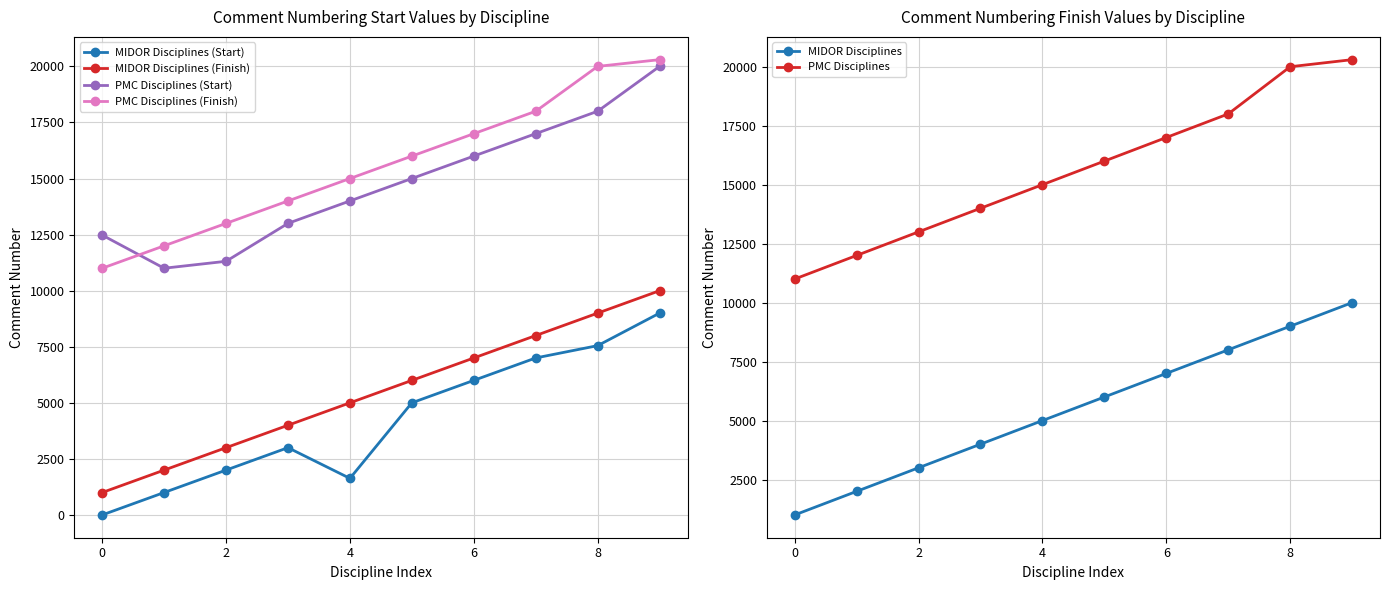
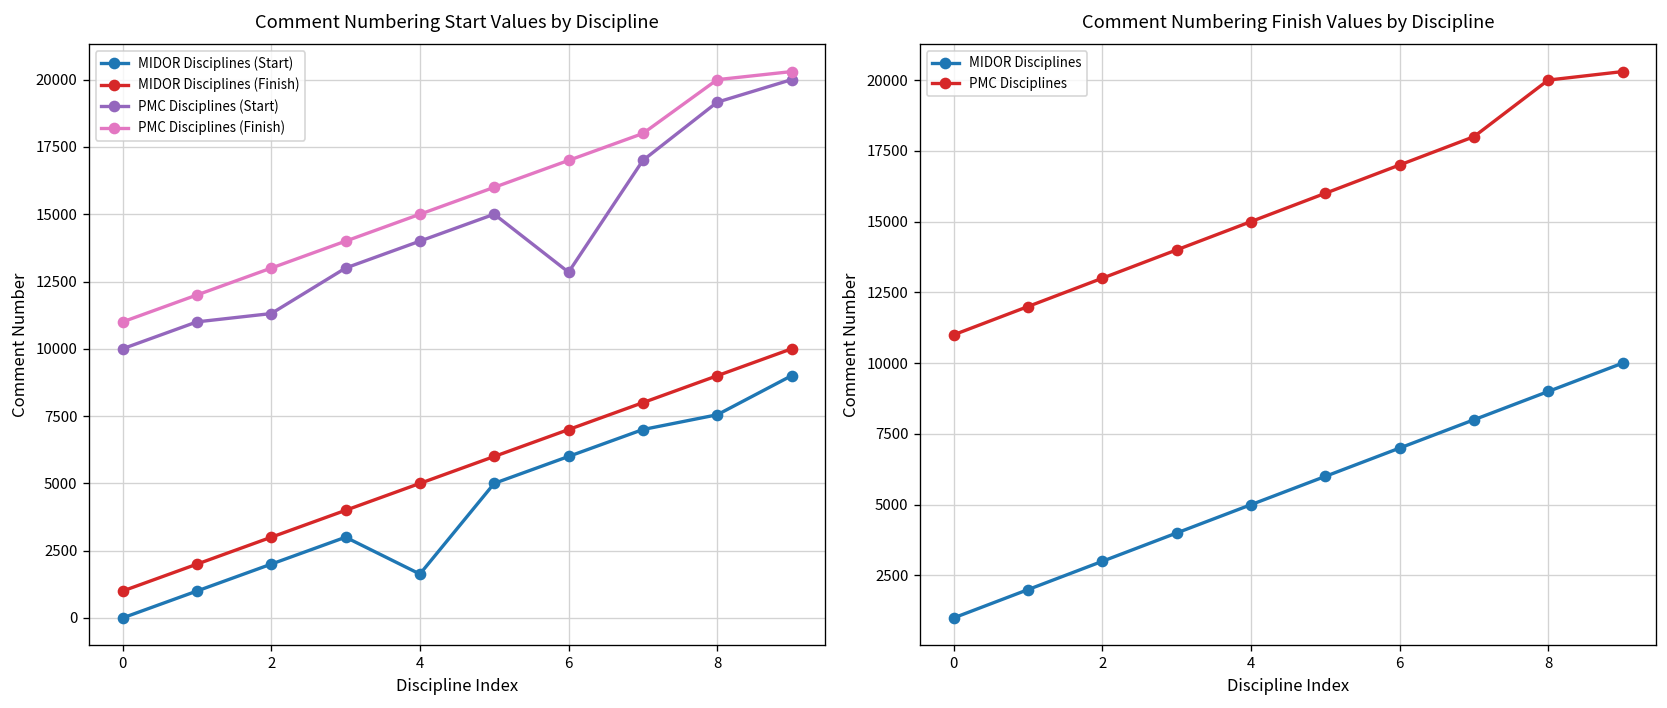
  {
    "Comment Numbering Start Values by Discipline": {
      "MIDOR Disciplines (Start)": {
        "0": 0,
        "2": 2000,
        "4": 1600,
        "6": 6000,
        "8": 7600
      },
      "MIDOR Disciplines (Finish)": {
        "0": 1000,
        "2": 3000,
        "4": 5000,
        "6": 7000,
        "8": 9000
      },
      "PMC Disciplines (Start)": {
-       "0": 12500,
+       "0": 10000,
        "2": 11300,
        "4": 14000,
-       "6": 16000,
-       "8": 18000
+       "6": 12800,
+       "8": 19200
      },
      "PMC Disciplines (Finish)": {
        "0": 11000,
        "2": 13000,
        "4": 15000,
        "6": 17000,
        "8": 20000
      }
    },
    "Comment Numbering Finish Values by Discipline": {
      "MIDOR Disciplines": {
        "0": 1000,
        "2": 3000,
        "4": 5000,
        "6": 7000,
        "8": 9000
      },
      "PMC Disciplines": {
        "0": 11000,
        "2": 13000,
        "4": 15000,
        "6": 17000,
        "8": 20000
      }
    }
  }
